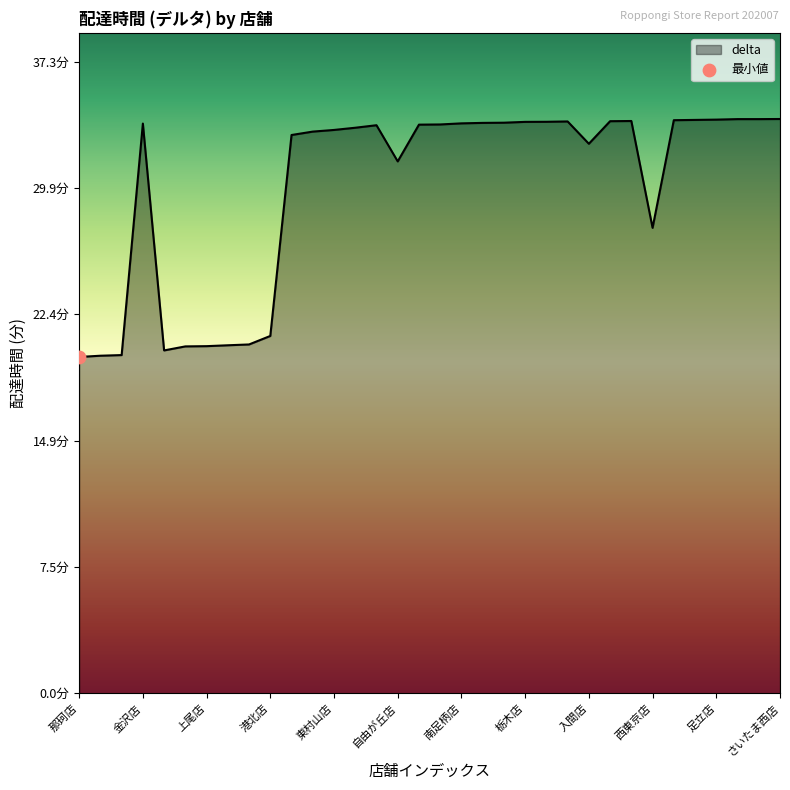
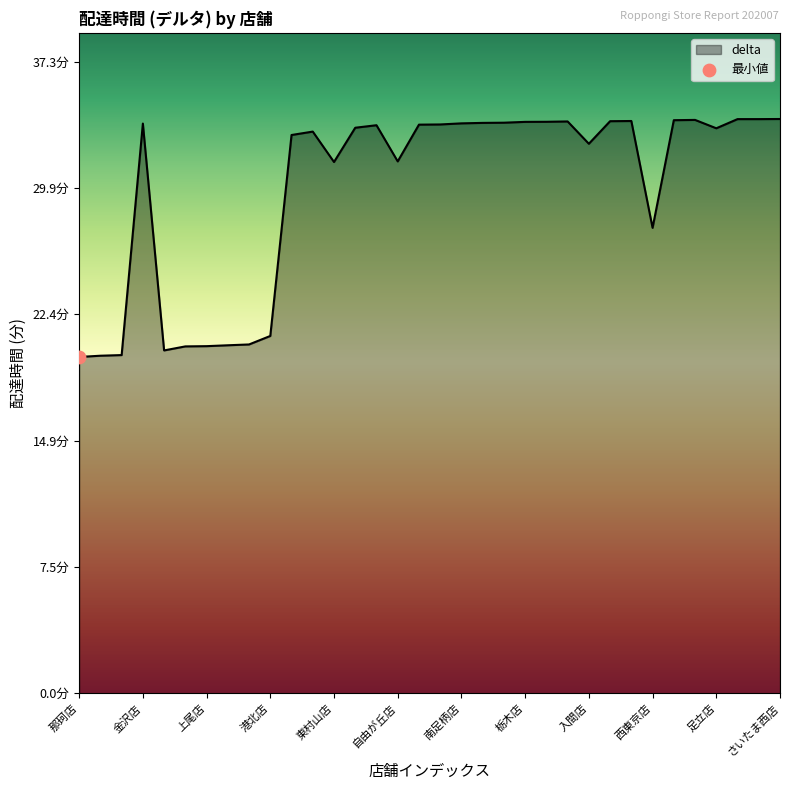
  {
    "delta": {
      "金沢店": "33.7分",
      "上尾店": "20.5分",
      "港北店": "21.1分",
-     "東村山店": "33.3分",
+     "東村山店": "31.4分",
      "自由が丘店": "31.4分",
      "南足柄店": "33.7分",
      "栃木店": "33.8分",
      "入間店": "32.5分",
      "西東京店": "27.5分",
-     "足立店": "33.9分",
+     "足立店": "33.4分",
      "さいたま西店": "33.9分"
    }
  }
